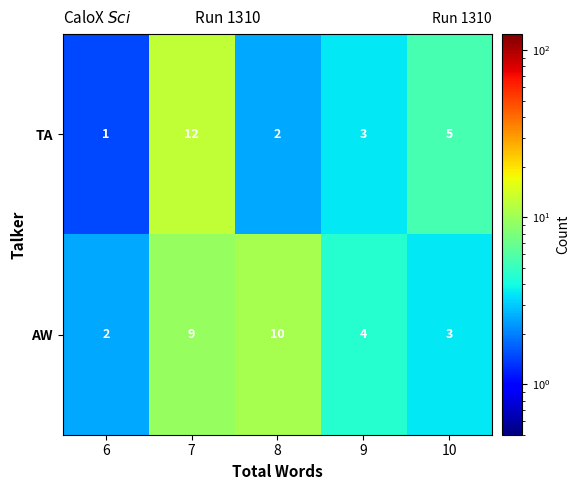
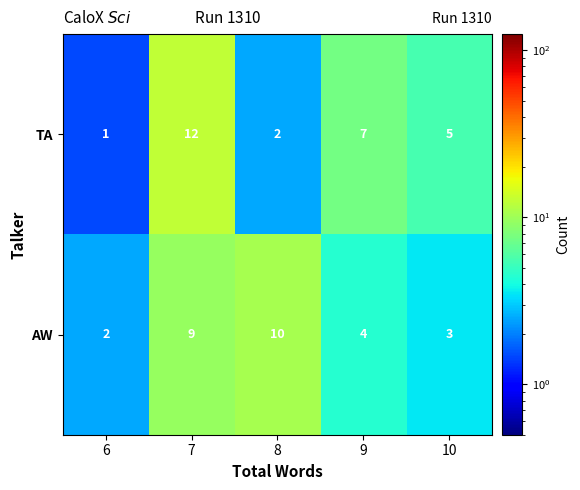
  {
    "TA": {
      "6": 1,
      "7": 12,
      "8": 2,
-     "9": 3,
+     "9": 7,
      "10": 5
    },
    "AW": {
      "6": 2,
      "7": 9,
      "8": 10,
      "9": 4,
      "10": 3
    }
  }
